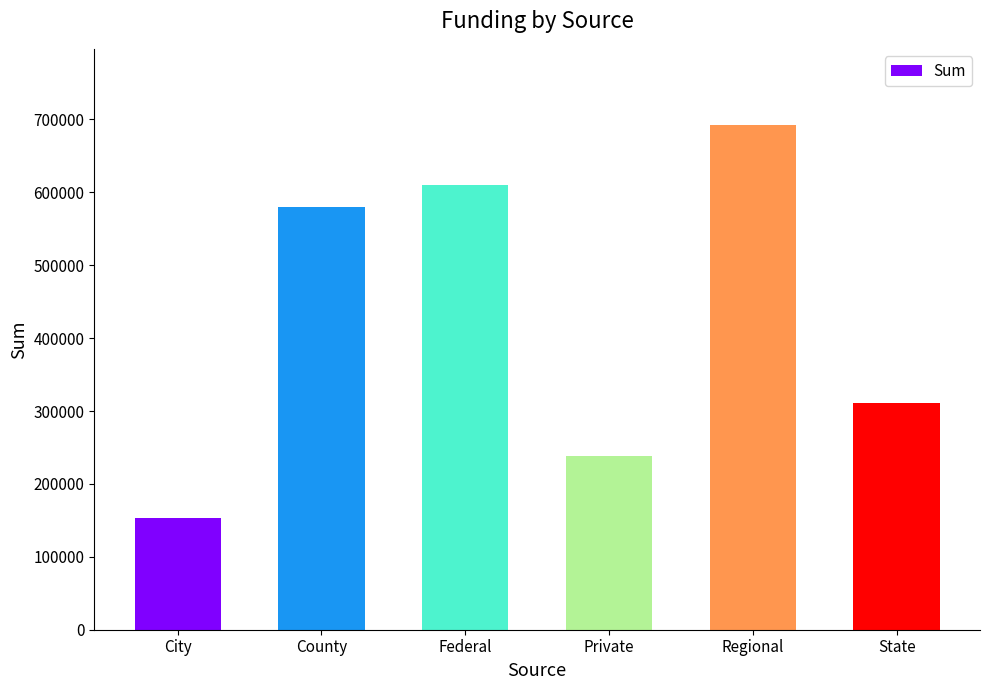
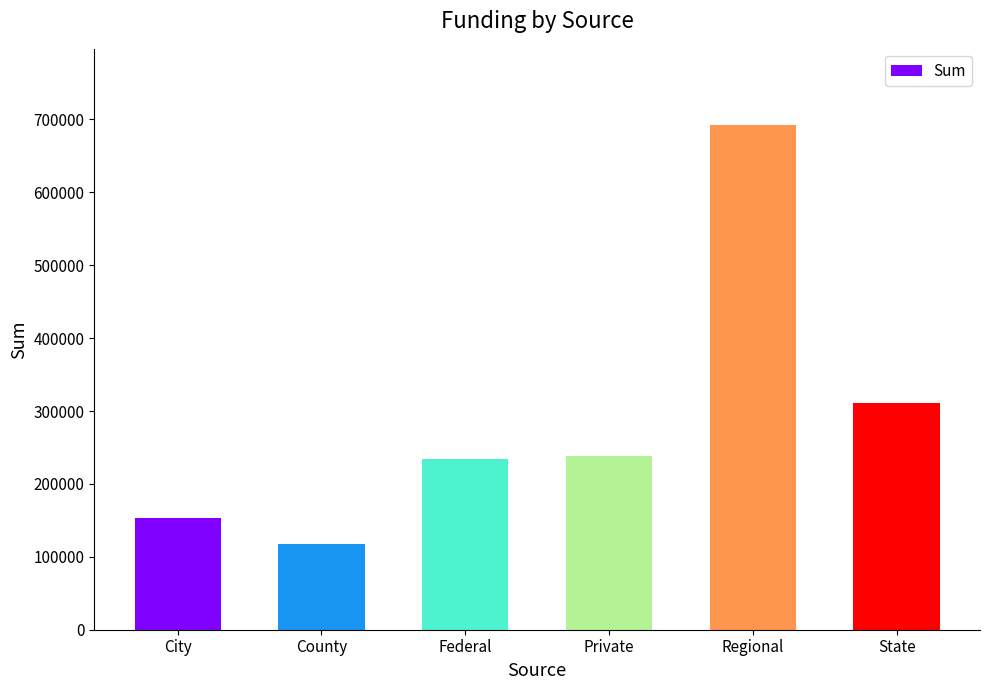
  {
    "City": 150000,
-   "County": 580000,
-   "Federal": 610000,
+   "County": 120000,
+   "Federal": 230000,
    "Private": 240000,
    "Regional": 690000,
    "State": 310000
  }
